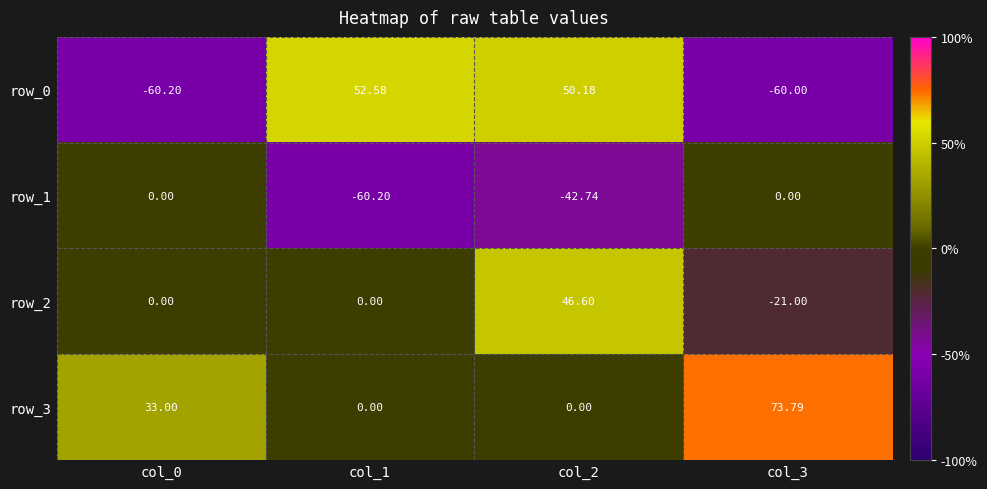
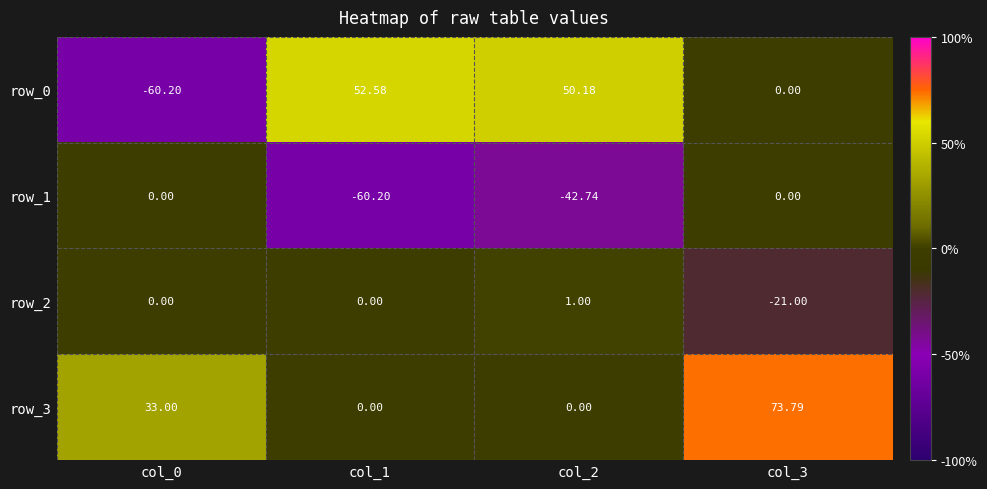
  {
    "row_0": {
      "col_0": -60.20,
      "col_1": 52.58,
      "col_2": 50.18,
-     "col_3": -60.00
+     "col_3": 0.00
    },
    "row_1": {
      "col_0": 0.00,
      "col_1": -60.20,
      "col_2": -42.74,
      "col_3": 0.00
    },
    "row_2": {
      "col_0": 0.00,
      "col_1": 0.00,
-     "col_2": 46.60,
+     "col_2": 1.00,
      "col_3": -21.00
    },
    "row_3": {
      "col_0": 33.00,
      "col_1": 0.00,
      "col_2": 0.00,
      "col_3": 73.79
    }
  }
